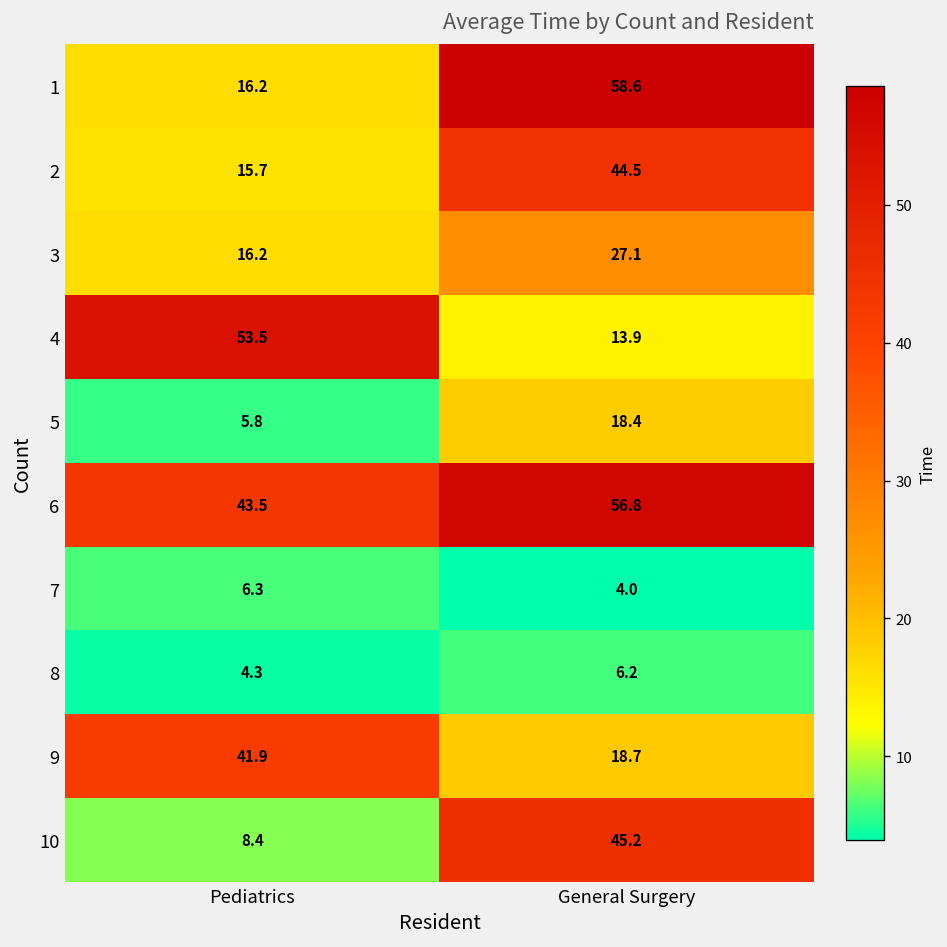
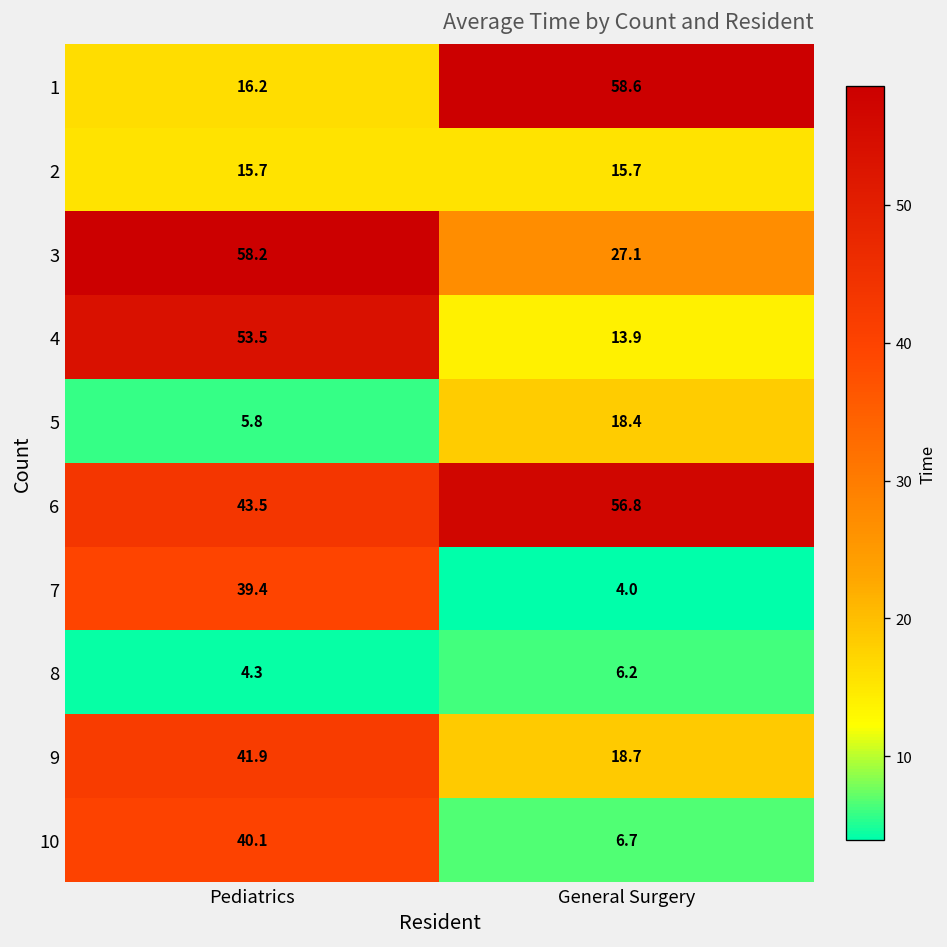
  {
    "1": {
      "Pediatrics": 16.2,
      "General Surgery": 58.6
    },
    "2": {
      "Pediatrics": 15.7,
-     "General Surgery": 44.5
+     "General Surgery": 15.7
    },
    "3": {
-     "Pediatrics": 16.2,
+     "Pediatrics": 58.2,
      "General Surgery": 27.1
    },
    "4": {
      "Pediatrics": 53.5,
      "General Surgery": 13.9
    },
    "5": {
      "Pediatrics": 5.8,
      "General Surgery": 18.4
    },
    "6": {
      "Pediatrics": 43.5,
      "General Surgery": 56.8
    },
    "7": {
-     "Pediatrics": 6.3,
+     "Pediatrics": 39.4,
      "General Surgery": 4.0
    },
    "8": {
      "Pediatrics": 4.3,
      "General Surgery": 6.2
    },
    "9": {
      "Pediatrics": 41.9,
      "General Surgery": 18.7
    },
    "10": {
-     "Pediatrics": 8.4,
-     "General Surgery": 45.2
+     "Pediatrics": 40.1,
+     "General Surgery": 6.7
    }
  }
